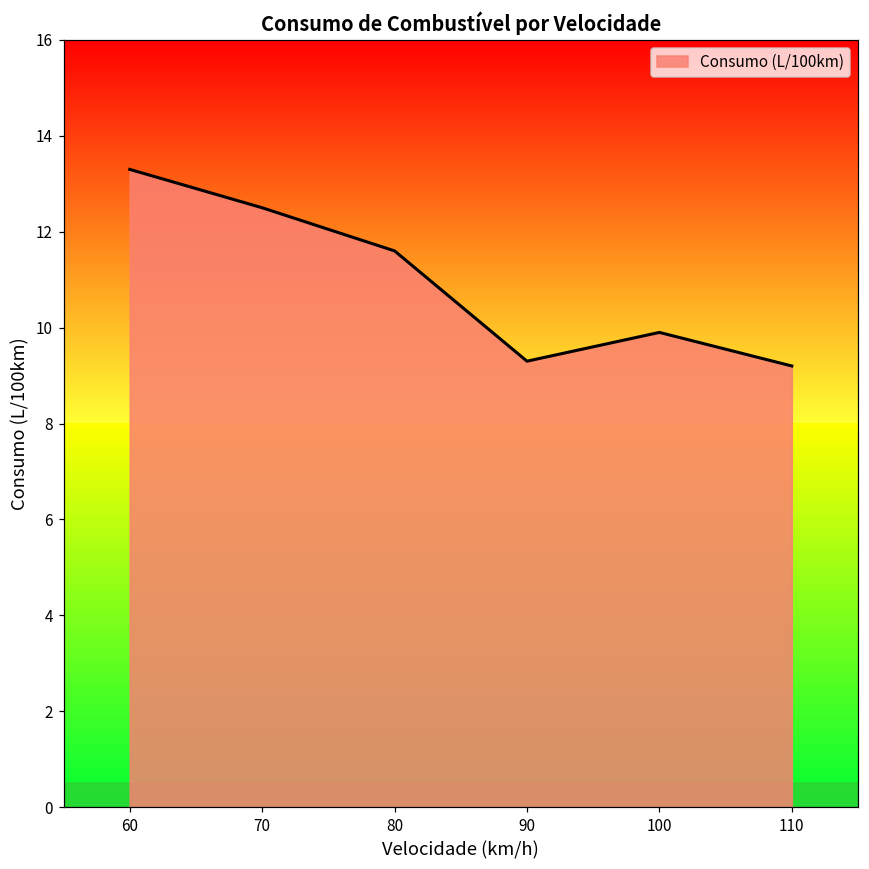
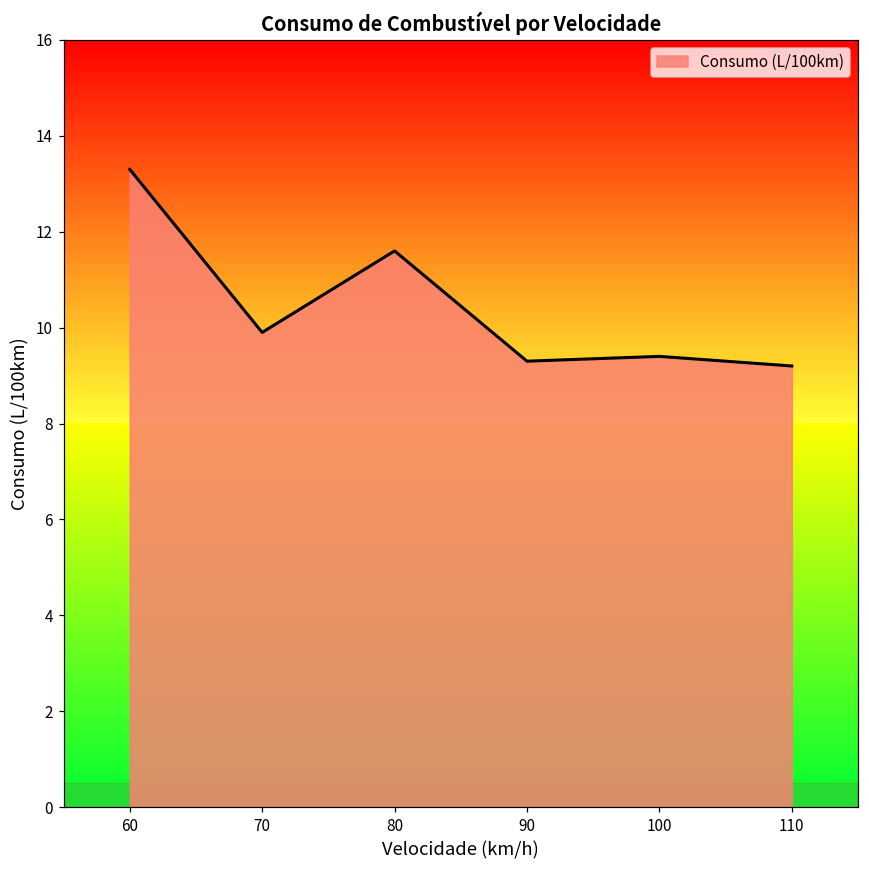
  {
    "60": 13.3,
-   "70": 12.5,
+   "70": 9.9,
    "80": 11.6,
    "90": 9.3,
-   "100": 9.9,
+   "100": 9.4,
    "110": 9.2
  }
